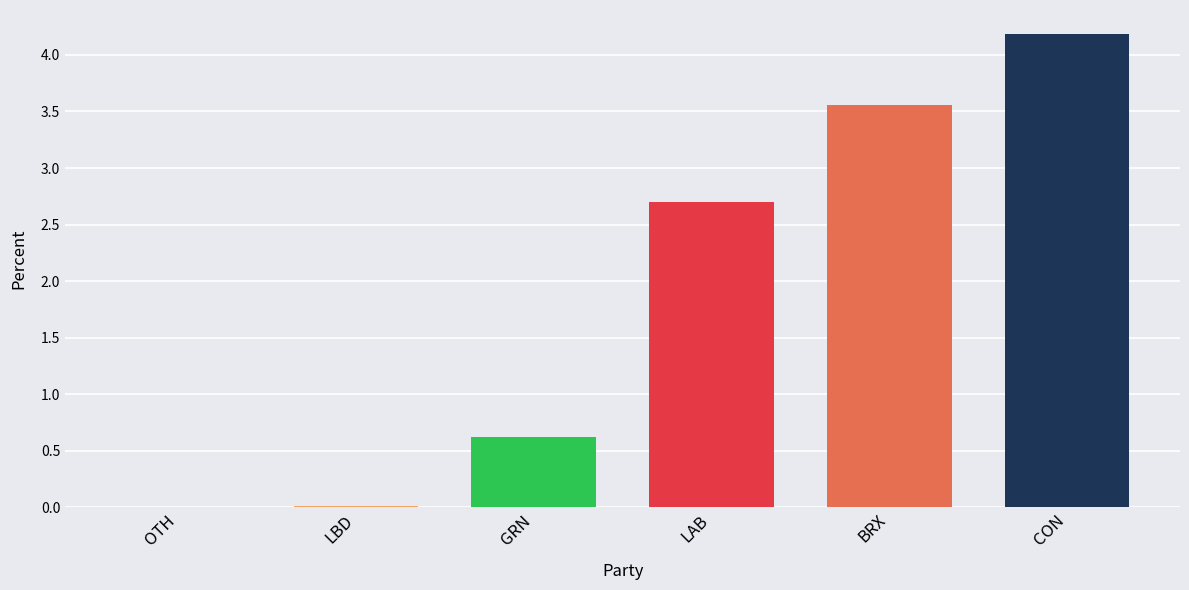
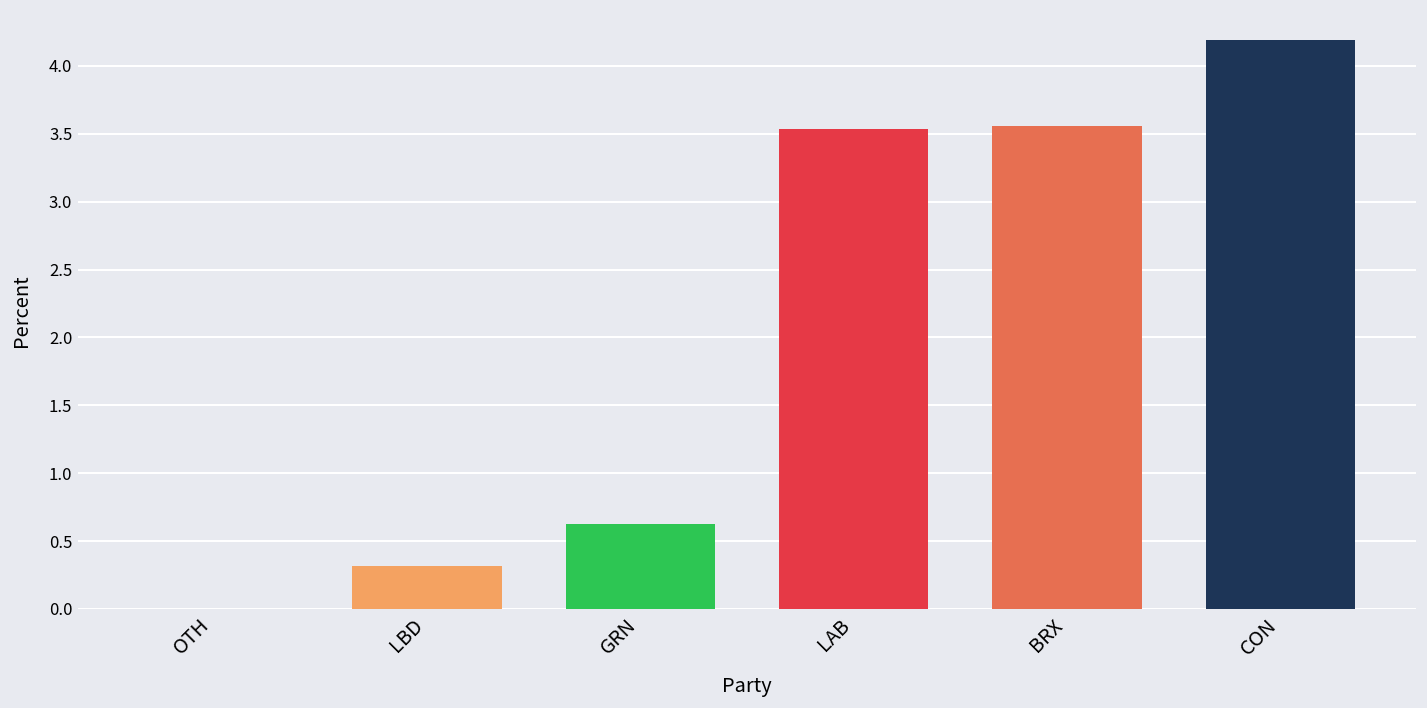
  {
-   "LBD": 0.02,
+   "LBD": 0.31,
    "GRN": 0.62,
-   "LAB": 2.70,
+   "LAB": 3.53,
    "BRX": 3.56,
    "CON": 4.19
  }
